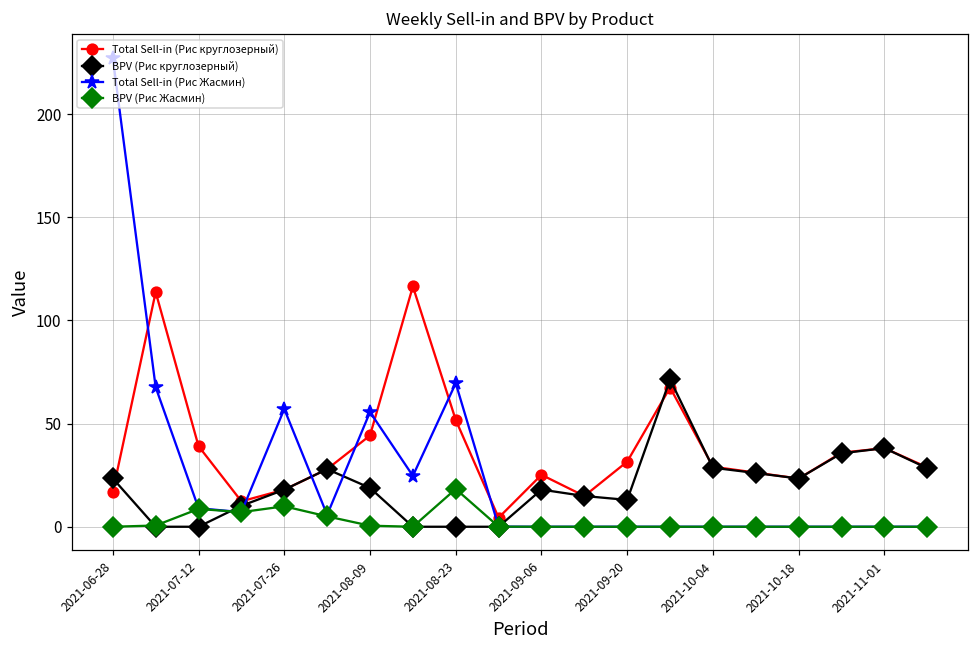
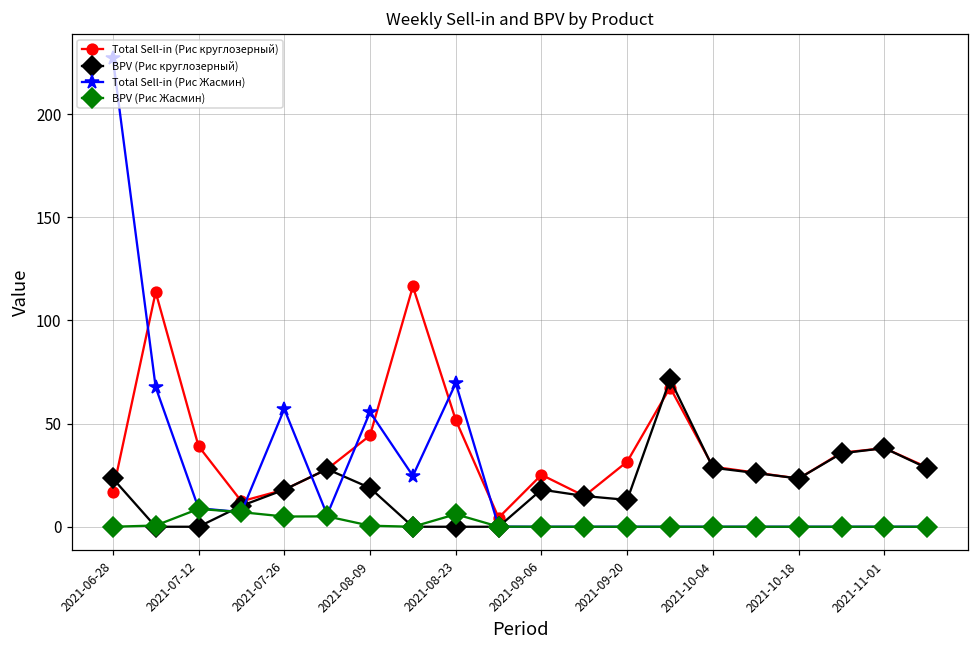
  {
    "Total Sell-in (Рис круглозерный)": {
      "2021-06-28": 17,
      "2021-07-12": 39,
      "2021-08-09": 44,
      "2021-08-23": 52,
      "2021-09-06": 25,
      "2021-09-20": 32
    },
    "BPV (Рис круглозерный)": {
      "2021-06-28": 23,
      "2021-07-12": 0,
      "2021-08-09": 19,
      "2021-08-23": 0,
      "2021-09-06": 18,
      "2021-09-20": 13
    },
    "Total Sell-in (Рис Жасмин)": {
      "2021-07-26": 57,
      "2021-08-09": 56,
      "2021-08-23": 70
    },
    "BPV (Рис Жасмин)": {
      "2021-06-28": 0,
-     "2021-07-26": 10,
+     "2021-07-26": 5,
      "2021-08-09": 1,
-     "2021-08-23": 18
+     "2021-08-23": 6
    }
  }
